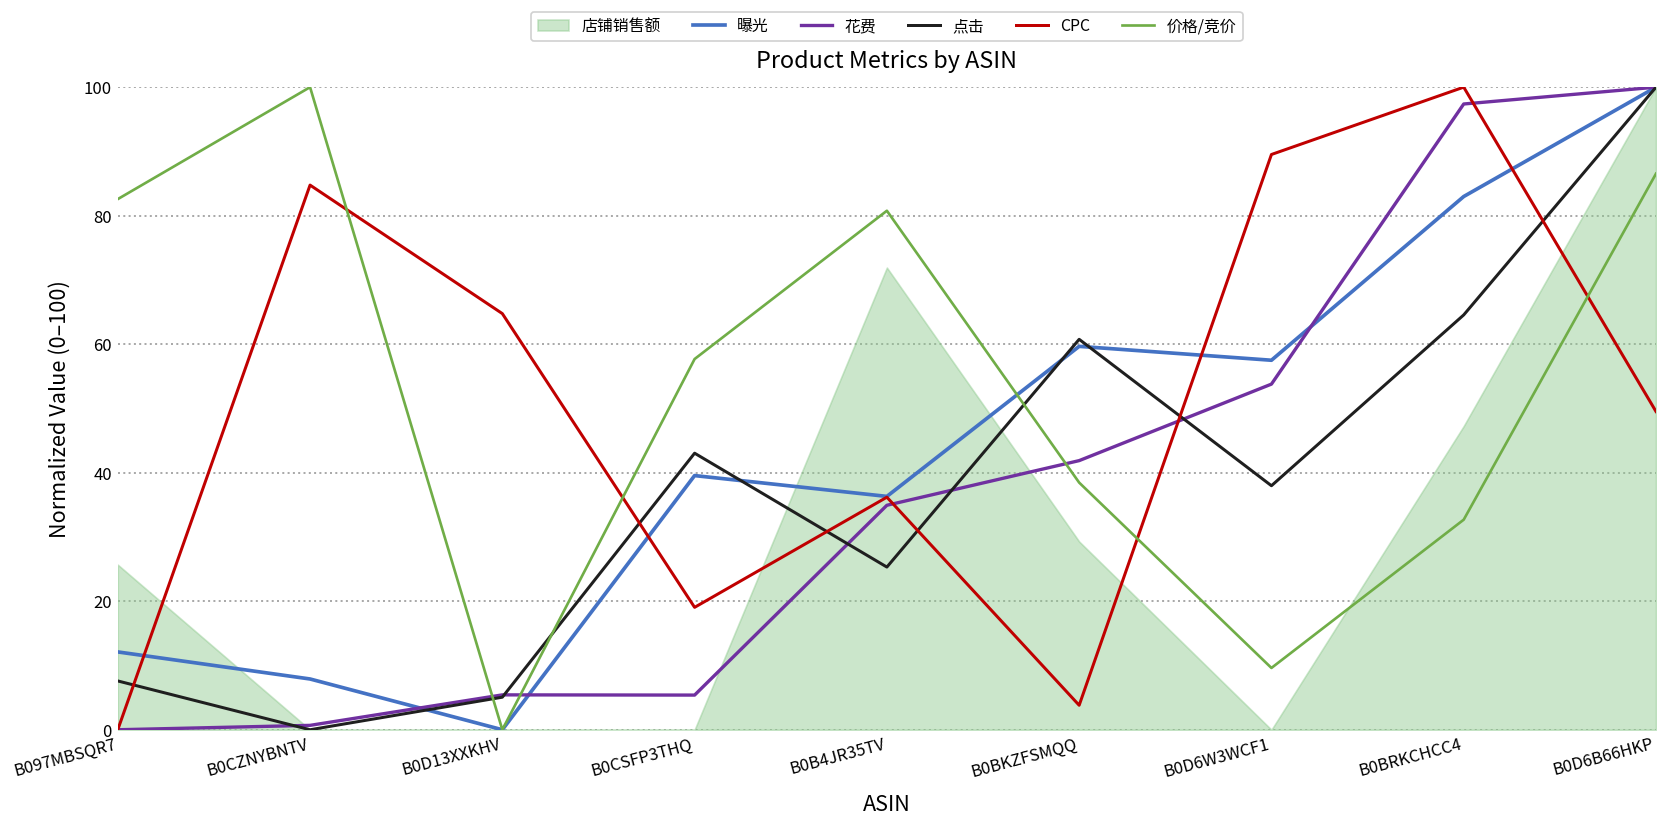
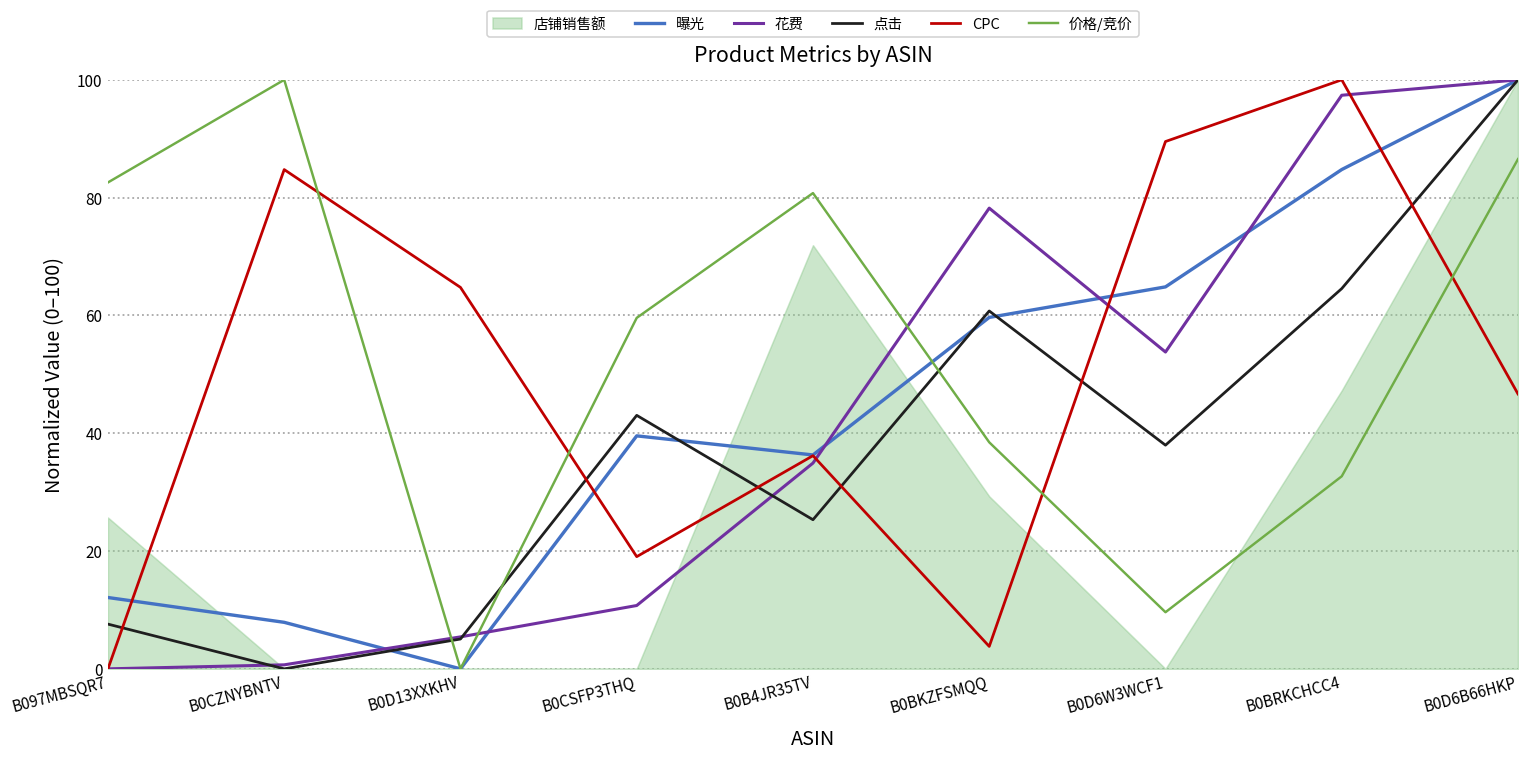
  {
    "曝光": {
      "B097MBSQR7": 12,
      "B0CZNYBNTV": 8,
      "B0CSFP3THQ": 40,
      "B0BKZFSMQQ": 60,
-     "B0D6W3WCF1": 58,
-     "B0BRKCHCC4": 83
+     "B0D6W3WCF1": 65,
+     "B0BRKCHCC4": 85
    },
    "店铺销售额": {
      "B097MBSQR7": 26,
      "B0CSFP3THQ": 0,
      "B0B4JR35TV": 72,
      "B0BKZFSMQQ": 29,
      "B0D6W3WCF1": 0,
      "B0BRKCHCC4": 47
    },
    "花费": {
      "B0CZNYBNTV": 1,
-     "B0CSFP3THQ": 5,
+     "B0CSFP3THQ": 11,
      "B0B4JR35TV": 35,
-     "B0BKZFSMQQ": 42,
+     "B0BKZFSMQQ": 78,
      "B0D6W3WCF1": 54,
      "B0BRKCHCC4": 97
    },
    "点击": {
      "B097MBSQR7": 8,
      "B0CSFP3THQ": 43,
      "B0B4JR35TV": 25,
      "B0BKZFSMQQ": 61,
      "B0D6W3WCF1": 38,
      "B0BRKCHCC4": 65
    },
    "CPC": {
      "B0CZNYBNTV": 85,
      "B0D13XXKHV": 65,
      "B0CSFP3THQ": 19,
      "B0BKZFSMQQ": 4,
      "B0D6W3WCF1": 90,
      "B0BRKCHCC4": 100,
-     "B0D6B66HKP": 50
+     "B0D6B66HKP": 47
    },
    "价格/竞价": {
      "B097MBSQR7": 83,
      "B0CZNYBNTV": 100,
-     "B0CSFP3THQ": 58,
+     "B0CSFP3THQ": 60,
      "B0B4JR35TV": 81,
      "B0BKZFSMQQ": 38,
      "B0D6W3WCF1": 10,
      "B0BRKCHCC4": 33,
      "B0D6B66HKP": 87
    }
  }
